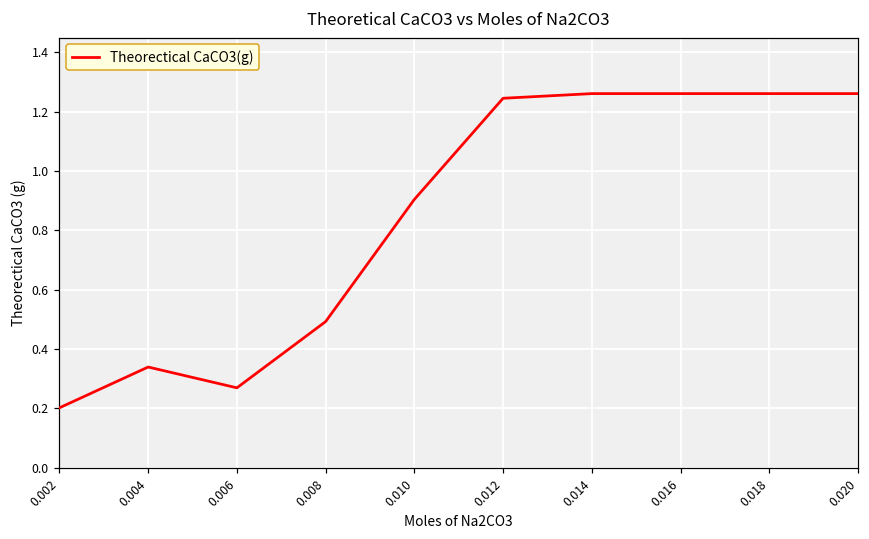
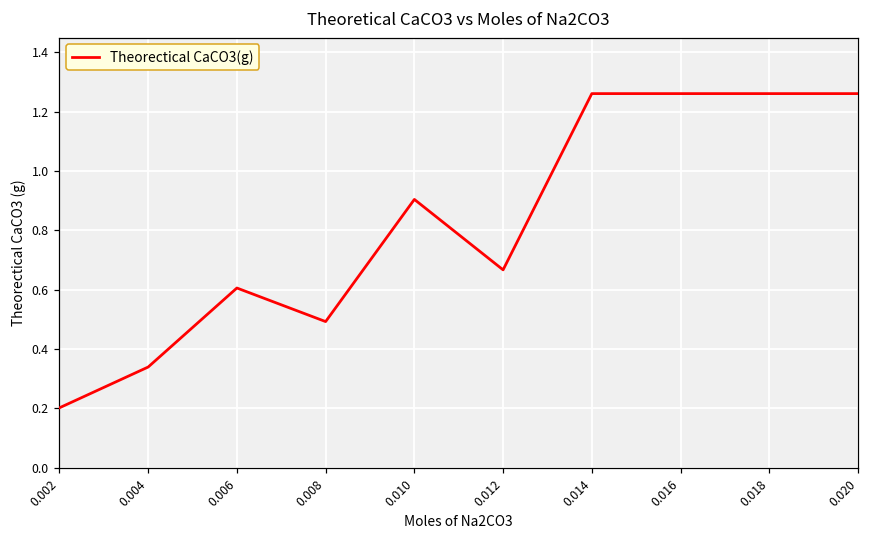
  {
    "0.002": 0.20,
    "0.004": 0.34,
-   "0.006": 0.27,
+   "0.006": 0.61,
    "0.008": 0.49,
    "0.010": 0.90,
-   "0.012": 1.25,
+   "0.012": 0.67,
    "0.014": 1.26,
    "0.016": 1.26,
    "0.018": 1.26,
    "0.020": 1.26
  }
